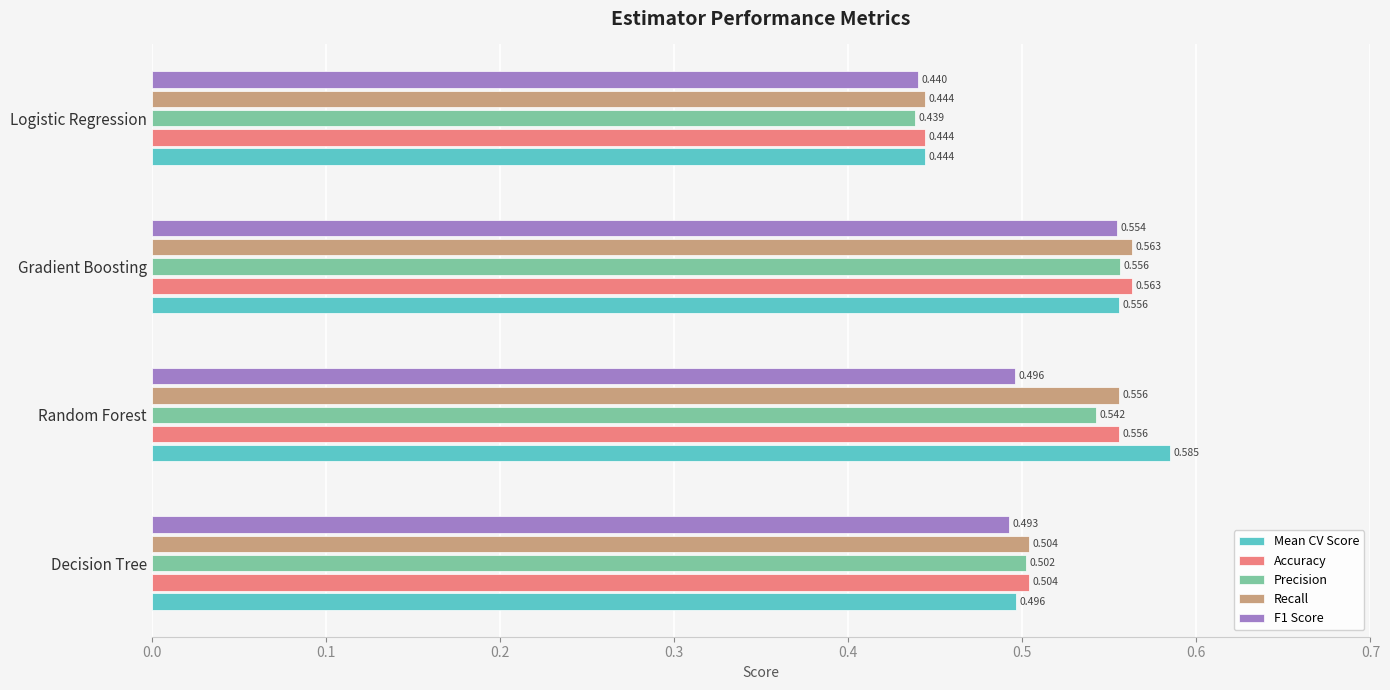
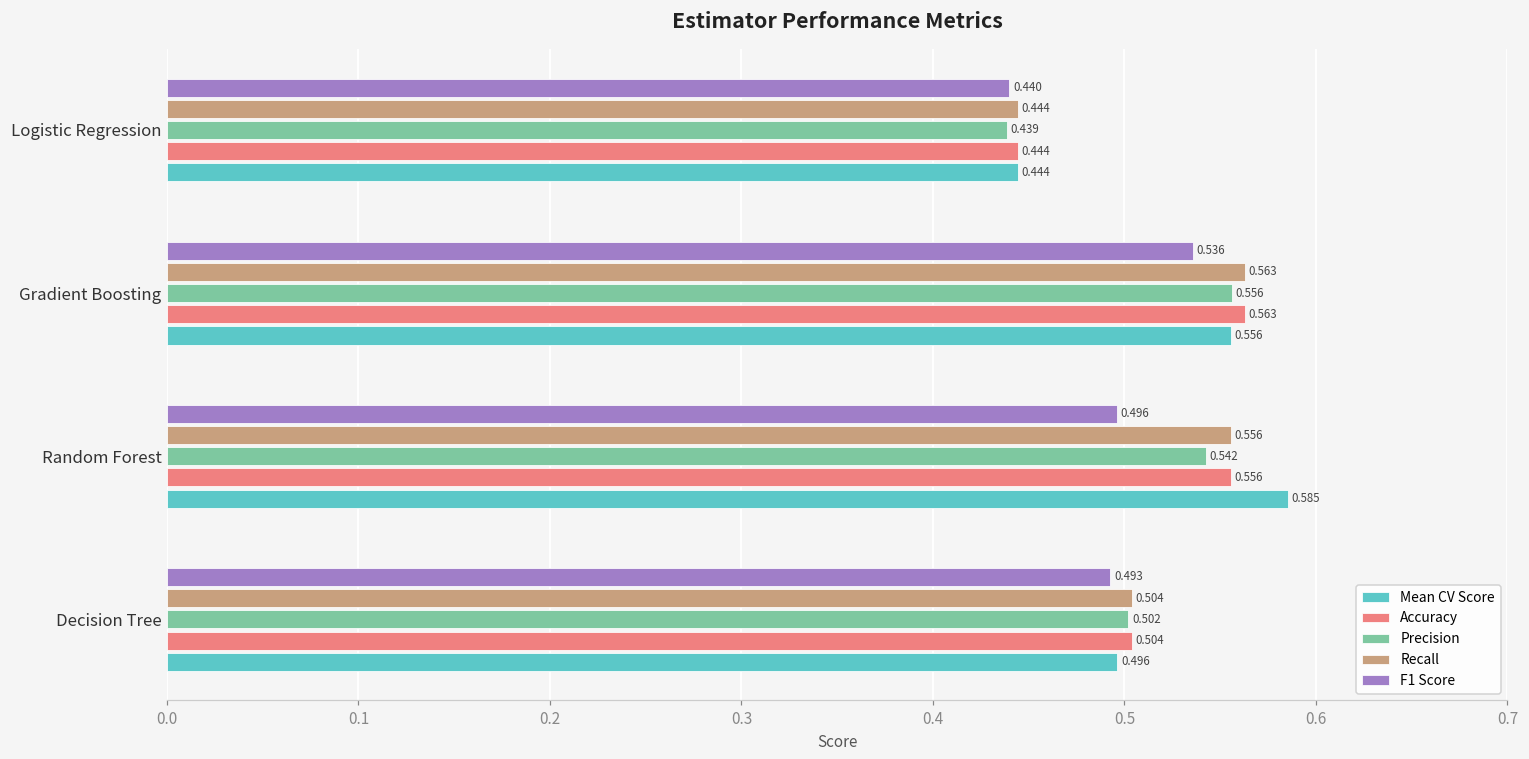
  {
    "F1 Score": {
      "Logistic Regression": 0.440,
-     "Gradient Boosting": 0.554,
+     "Gradient Boosting": 0.536,
      "Random Forest": 0.496,
      "Decision Tree": 0.493
    }
  }
